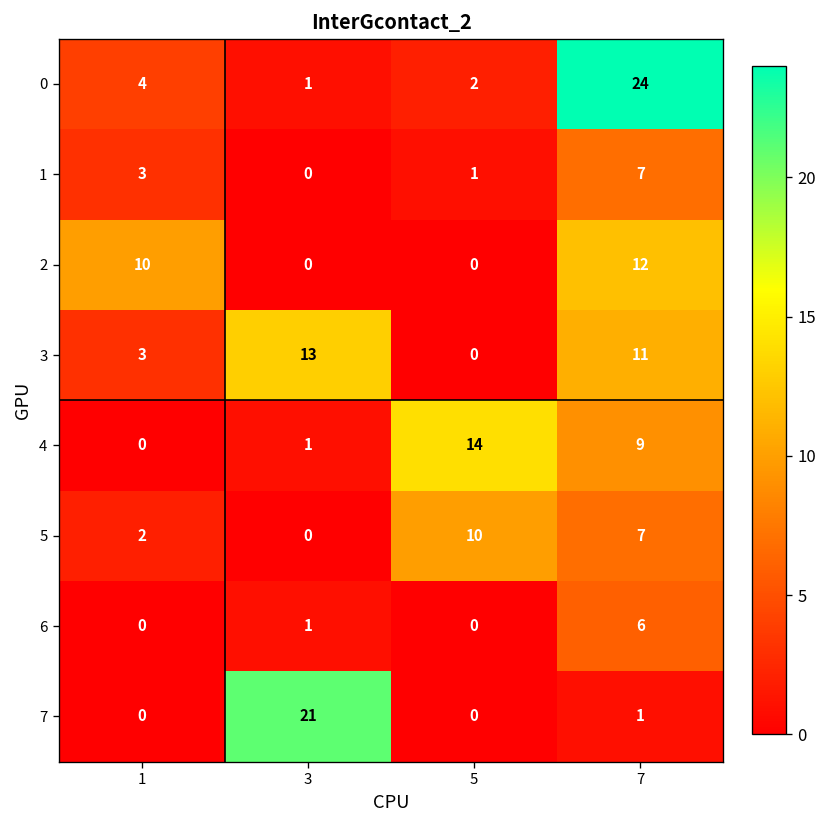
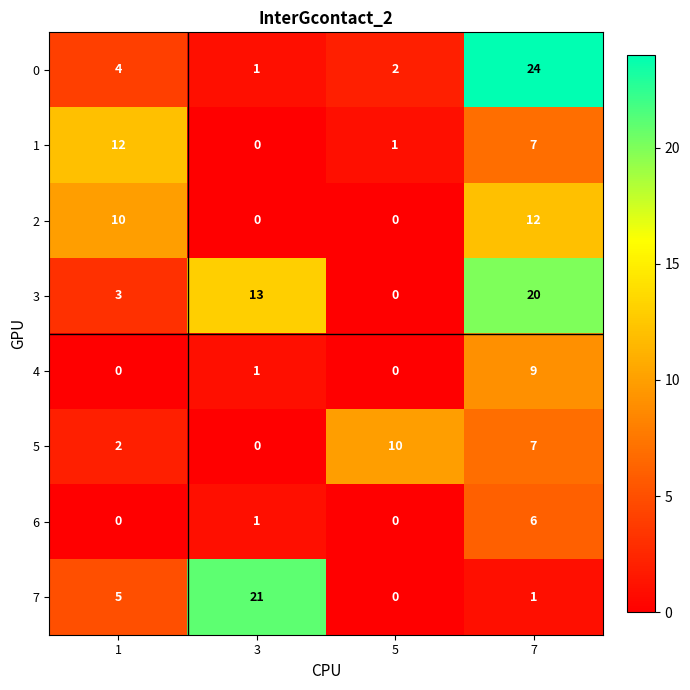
  {
    "0": {
      "1": 4,
      "3": 1,
      "5": 2,
      "7": 24
    },
    "1": {
-     "1": 3,
+     "1": 12,
      "3": 0,
      "5": 1,
      "7": 7
    },
    "2": {
      "1": 10,
      "3": 0,
      "5": 0,
      "7": 12
    },
    "3": {
      "1": 3,
      "3": 13,
      "5": 0,
-     "7": 11
+     "7": 20
    },
    "4": {
      "1": 0,
      "3": 1,
-     "5": 14,
+     "5": 0,
      "7": 9
    },
    "5": {
      "1": 2,
      "3": 0,
      "5": 10,
      "7": 7
    },
    "6": {
      "1": 0,
      "3": 1,
      "5": 0,
      "7": 6
    },
    "7": {
-     "1": 0,
+     "1": 5,
      "3": 21,
      "5": 0,
      "7": 1
    }
  }
